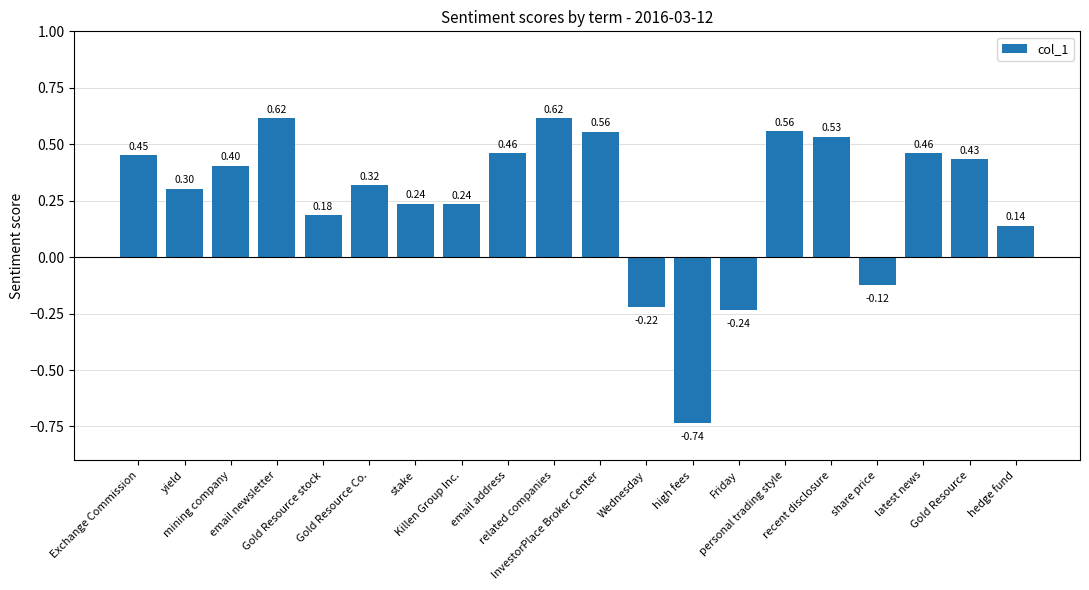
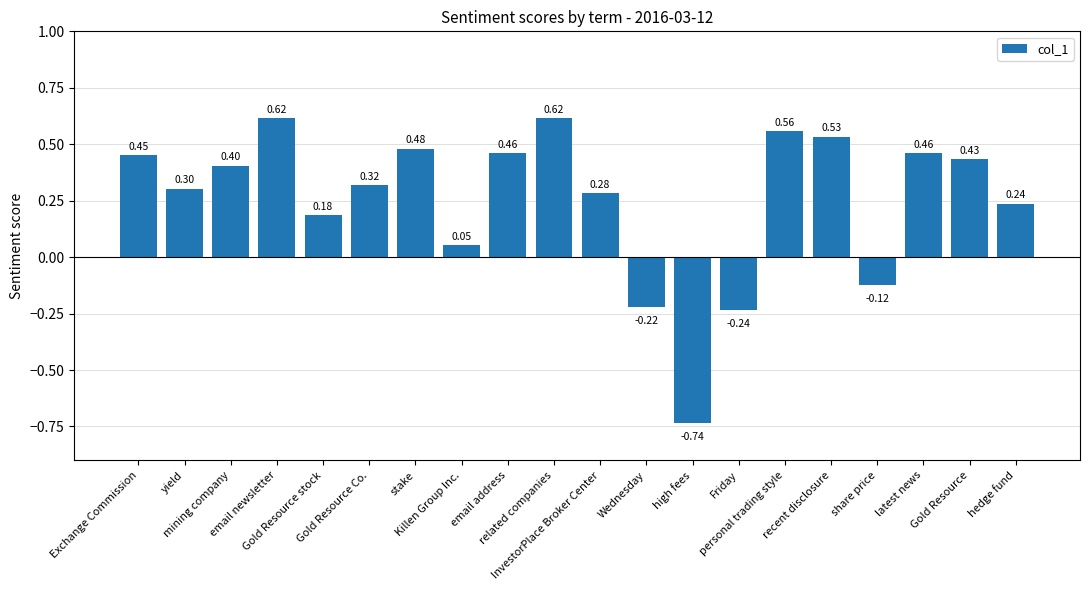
  {
    "Exchange Commission": 0.45,
    "yield": 0.30,
    "mining company": 0.40,
    "email newsletter": 0.62,
    "Gold Resource stock": 0.18,
    "Gold Resource Co.": 0.32,
-   "stake": 0.24,
-   "Killen Group Inc.": 0.24,
+   "stake": 0.48,
+   "Killen Group Inc.": 0.05,
    "email address": 0.46,
    "related companies": 0.62,
-   "InvestorPlace Broker Center": 0.56,
+   "InvestorPlace Broker Center": 0.28,
    "Wednesday": -0.22,
    "high fees": -0.74,
    "Friday": -0.24,
    "personal trading style": 0.56,
    "recent disclosure": 0.53,
    "share price": -0.12,
    "latest news": 0.46,
    "Gold Resource": 0.43,
-   "hedge fund": 0.14
+   "hedge fund": 0.24
  }
